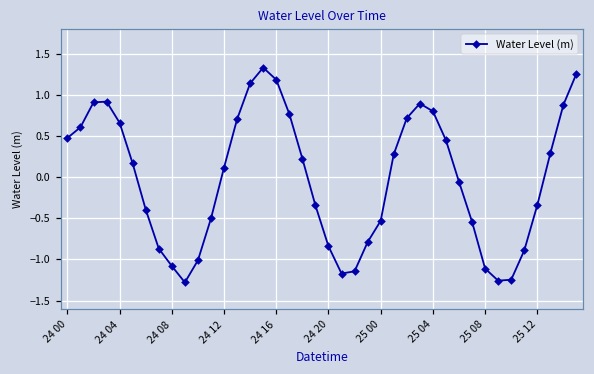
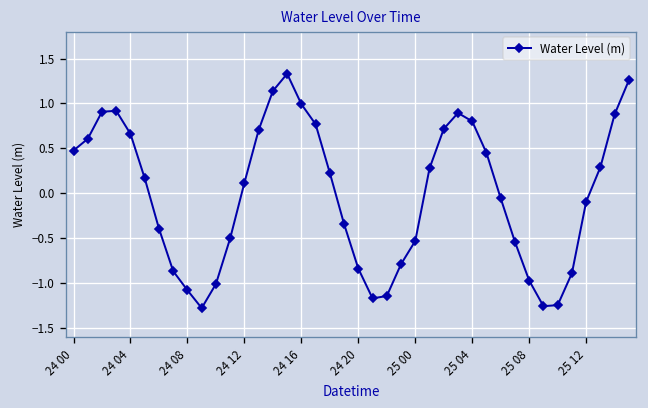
  {
    "24 00": 0.5,
    "24 04": 0.7,
    "24 08": -1.1,
    "24 12": 0.1,
-   "24 16": 1.2,
+   "24 16": 1.0,
    "24 20": -0.8,
    "25 00": -0.5,
    "25 04": 0.8,
-   "25 08": -1.1,
-   "25 12": -0.3
+   "25 08": -1.0,
+   "25 12": -0.1
  }
